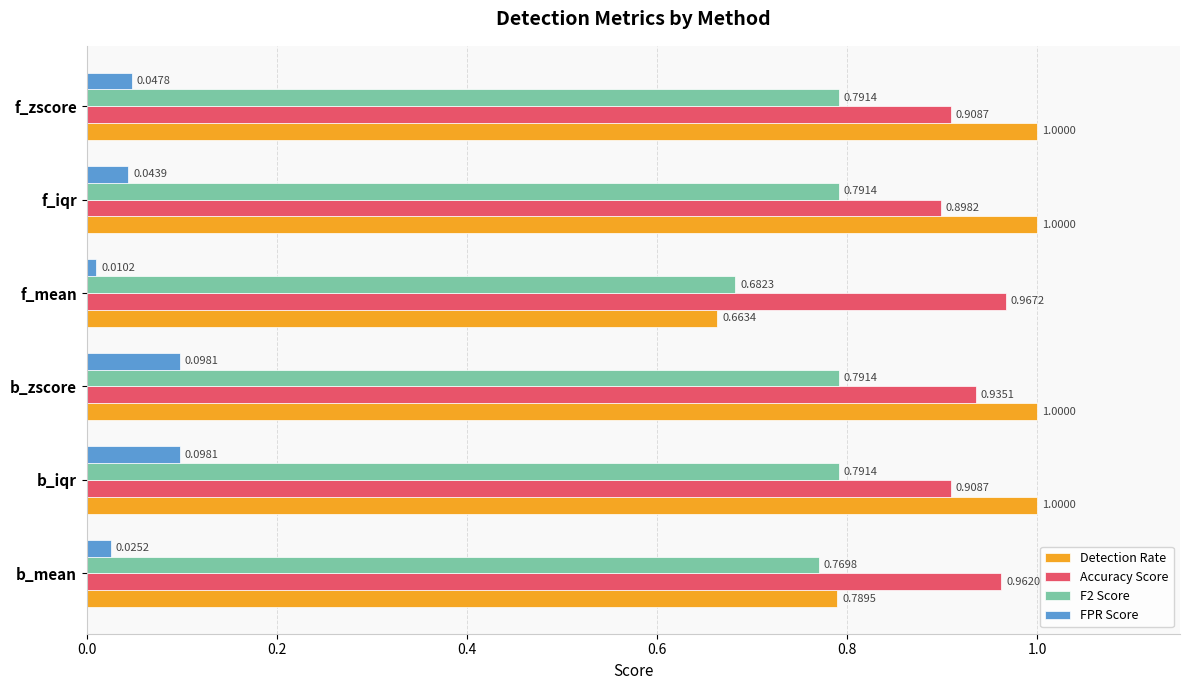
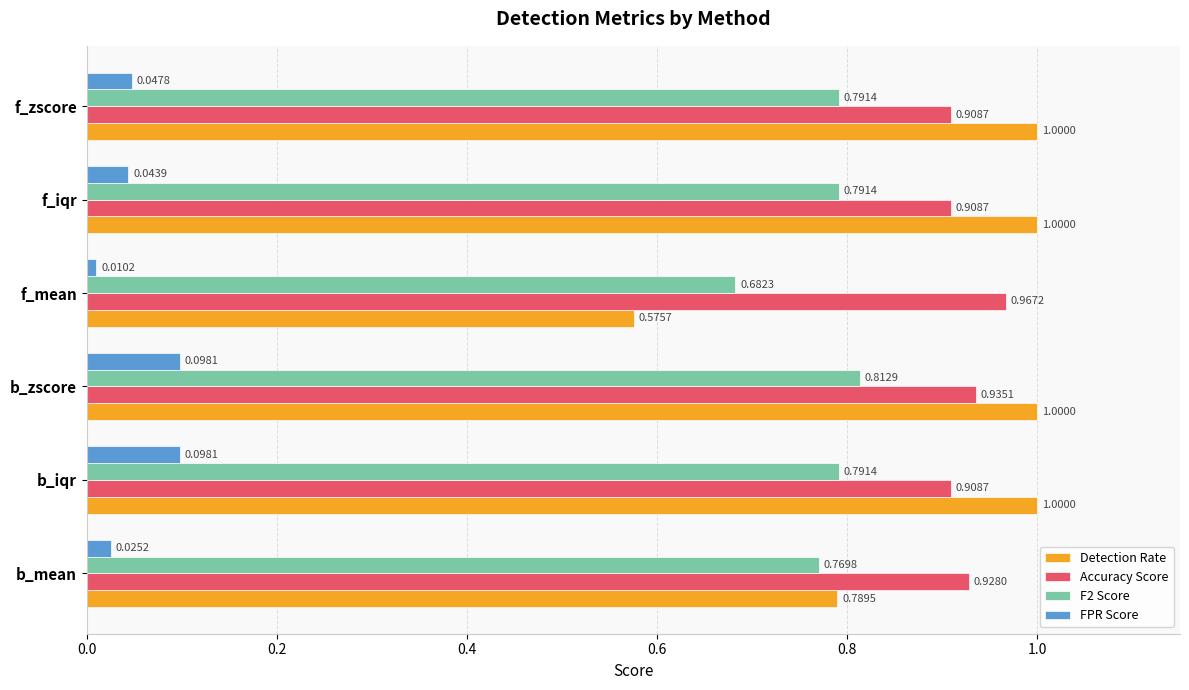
  {
    "Detection Rate": {
      "f_zscore": 1.0000,
      "f_iqr": 1.0000,
-     "f_mean": 0.6634,
+     "f_mean": 0.5757,
      "b_zscore": 1.0000,
      "b_iqr": 1.0000,
      "b_mean": 0.7895
    },
    "Accuracy Score": {
      "f_zscore": 0.9087,
-     "f_iqr": 0.8982,
+     "f_iqr": 0.9087,
      "f_mean": 0.9672,
      "b_zscore": 0.9351,
      "b_iqr": 0.9087,
-     "b_mean": 0.9620
+     "b_mean": 0.9280
    },
    "F2 Score": {
      "f_zscore": 0.7914,
      "f_iqr": 0.7914,
      "f_mean": 0.6823,
-     "b_zscore": 0.7914,
+     "b_zscore": 0.8129,
      "b_iqr": 0.7914,
      "b_mean": 0.7698
    },
    "FPR Score": {
      "f_zscore": 0.0478,
      "f_iqr": 0.0439,
      "f_mean": 0.0102,
      "b_zscore": 0.0981,
      "b_iqr": 0.0981,
      "b_mean": 0.0252
    }
  }
